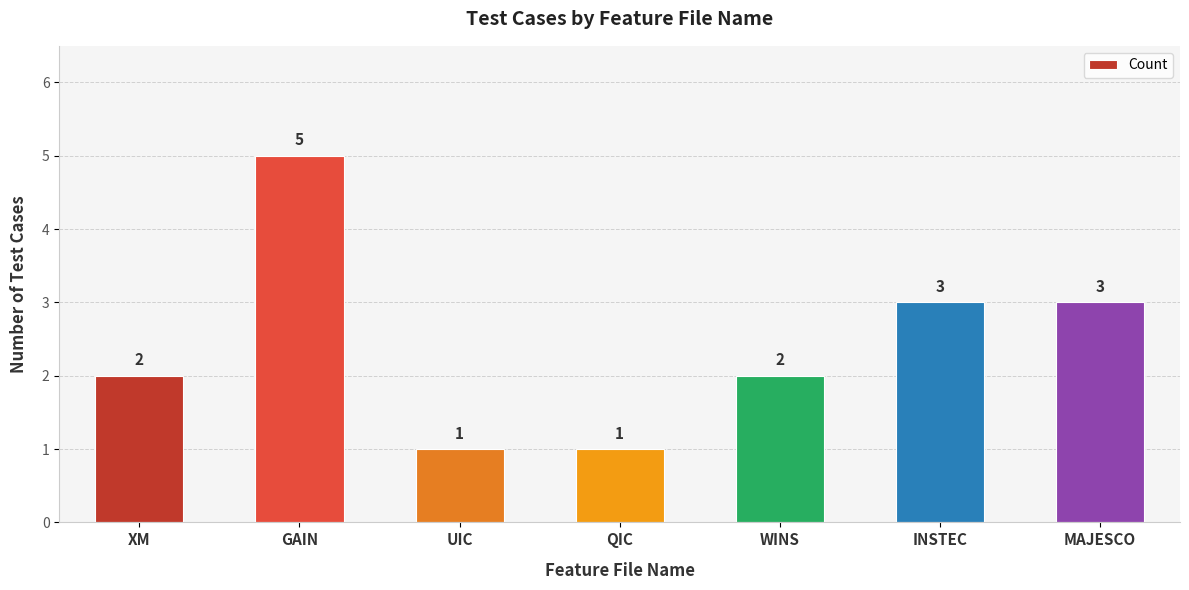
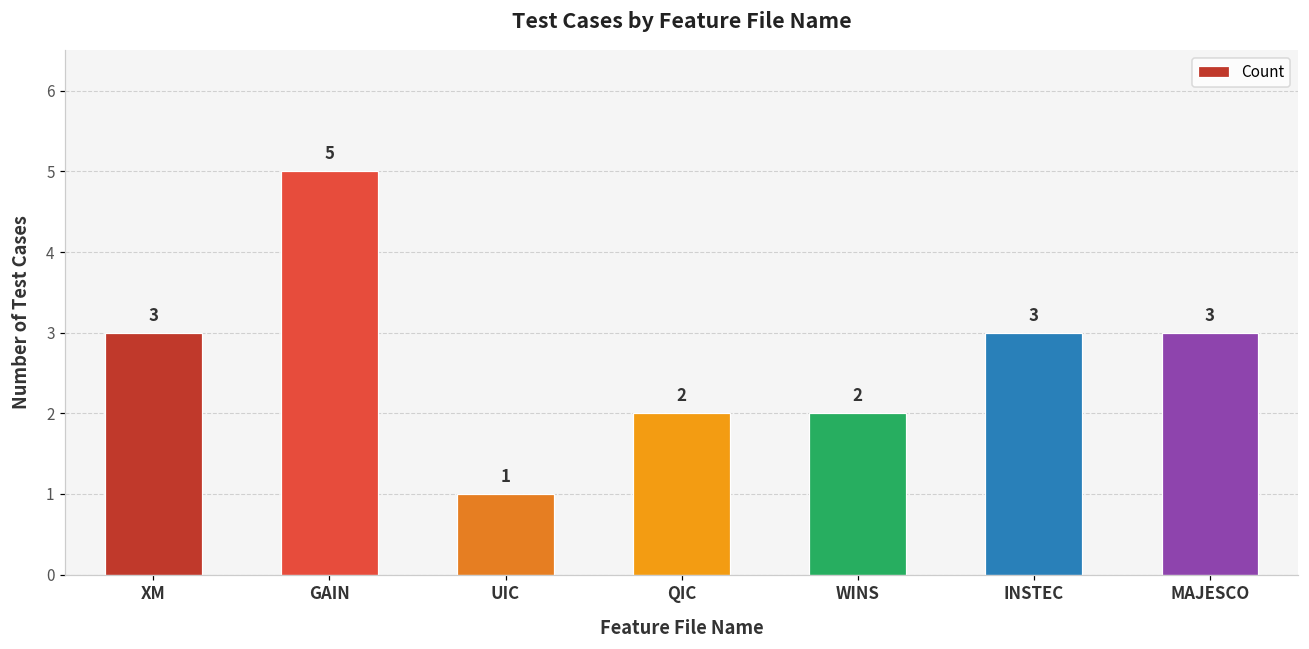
  {
-   "XM": 2,
+   "XM": 3,
    "GAIN": 5,
    "UIC": 1,
-   "QIC": 1,
+   "QIC": 2,
    "WINS": 2,
    "INSTEC": 3,
    "MAJESCO": 3
  }
